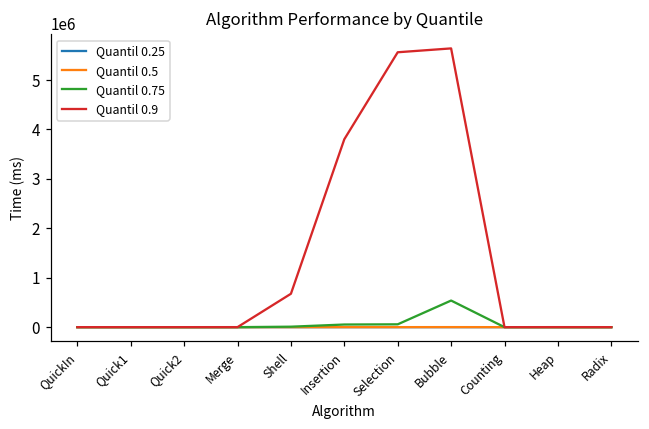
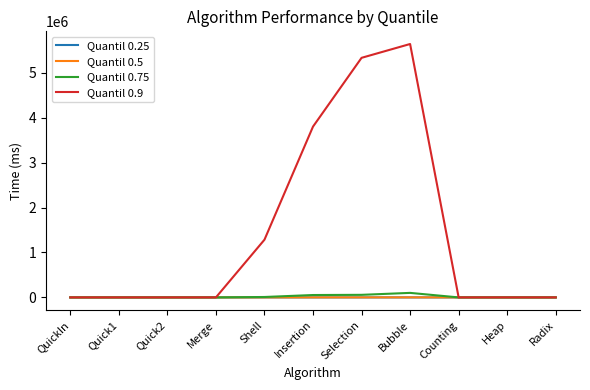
  {
    "Quantil 0.5": {
      "Selection": 0,
      "Bubble": 0
    },
    "Quantil 0.75": {
      "Selection": 100000,
-     "Bubble": 500000
+     "Bubble": 100000
    },
    "Quantil 0.9": {
-     "Shell": 700000,
+     "Shell": 1300000,
      "Insertion": 3800000,
-     "Selection": 5600000,
+     "Selection": 5300000,
      "Bubble": 5600000
    }
  }
